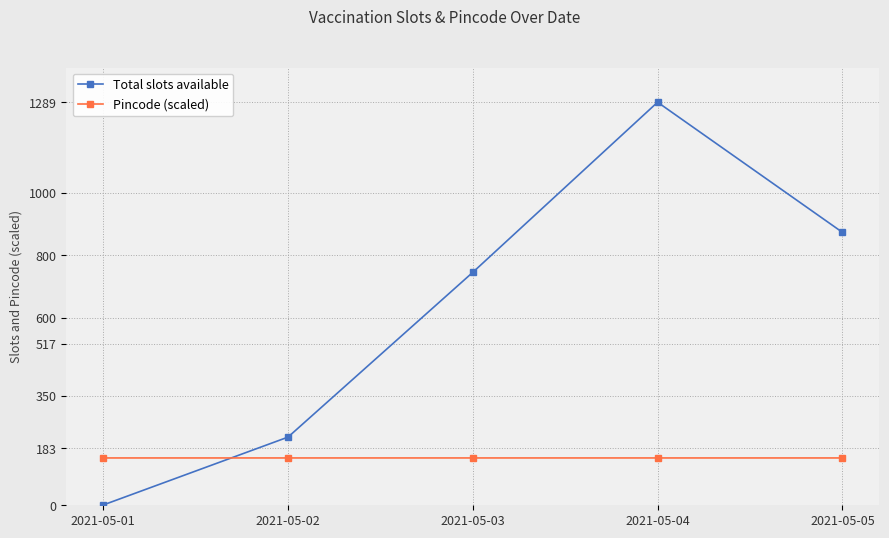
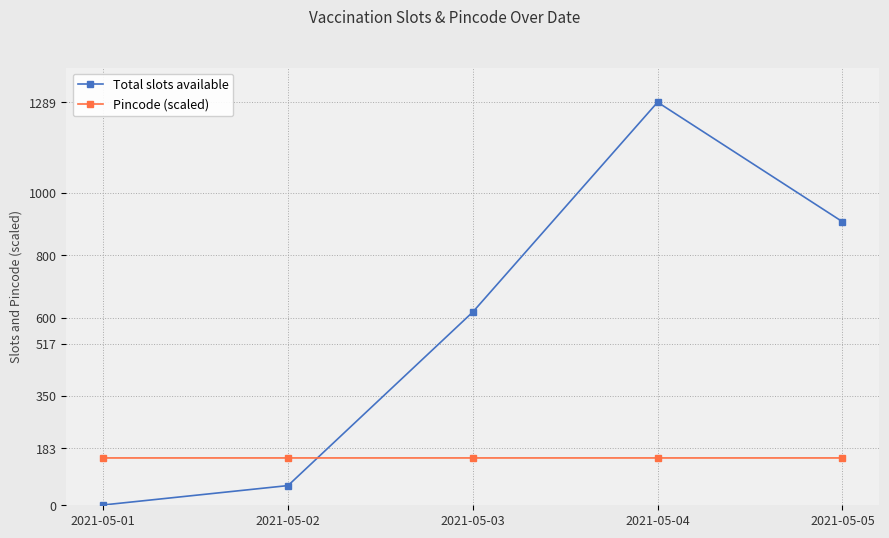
  {
    "Total slots available": {
      "2021-05-01": 0,
-     "2021-05-02": 220,
-     "2021-05-03": 750,
+     "2021-05-02": 60,
+     "2021-05-03": 620,
      "2021-05-04": 1290,
-     "2021-05-05": 870
+     "2021-05-05": 910
    },
    "Pincode (scaled)": {
      "2021-05-01": 150,
      "2021-05-02": 150,
      "2021-05-03": 150,
      "2021-05-04": 150,
      "2021-05-05": 150
    }
  }
